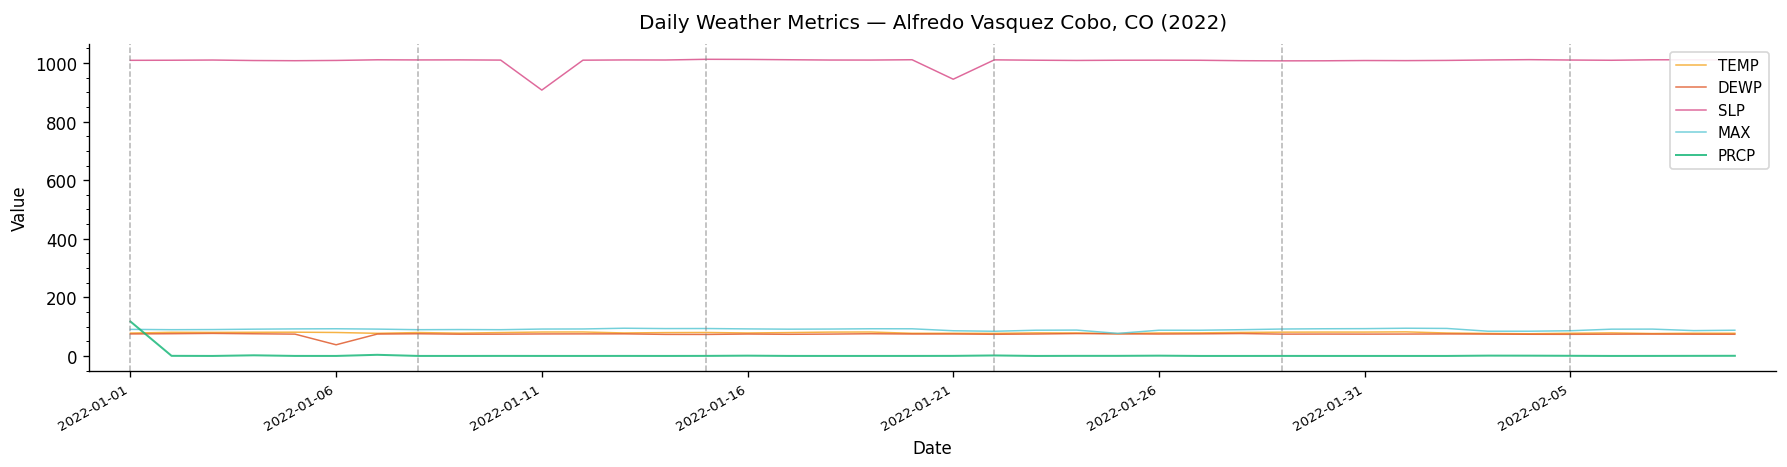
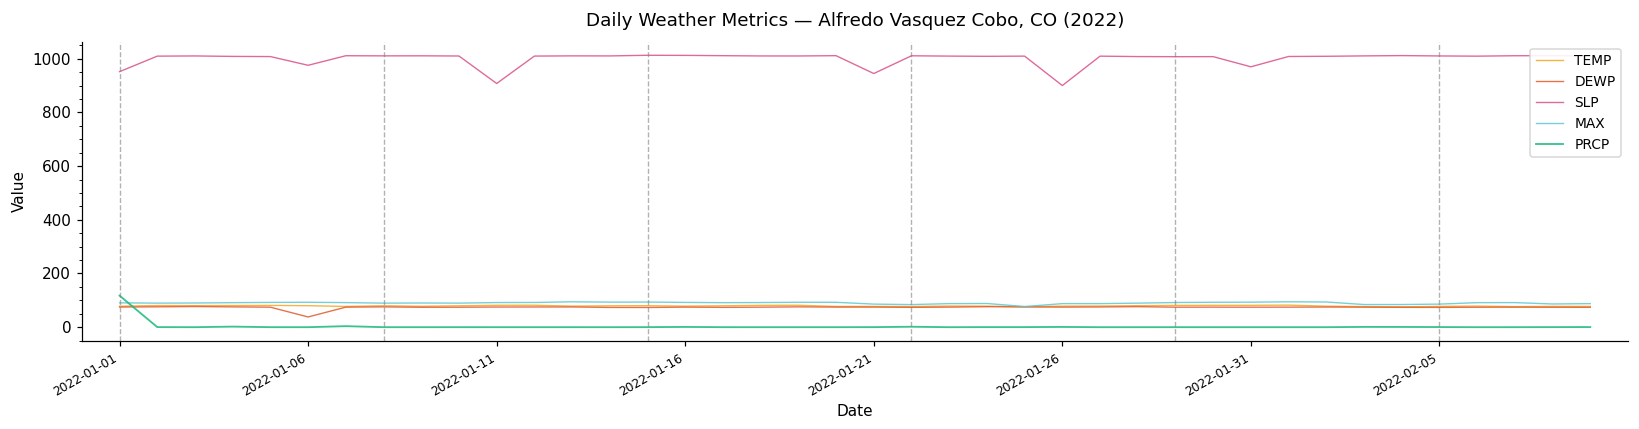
  {
    "TEMP": {
      "2022-01-06": 80
    },
    "DEWP": {
      "2022-01-06": 40
    },
    "SLP": {
-     "2022-01-01": 1010,
-     "2022-01-06": 1010,
+     "2022-01-01": 950,
+     "2022-01-06": 980,
      "2022-01-11": 910,
      "2022-01-16": 1010,
      "2022-01-21": 940,
-     "2022-01-26": 1010,
-     "2022-01-31": 1010,
+     "2022-01-26": 900,
+     "2022-01-31": 970,
      "2022-02-05": 1010
    },
    "MAX": {
      "2022-01-01": 90,
      "2022-01-06": 90,
      "2022-01-16": 90,
      "2022-01-31": 90
    },
    "PRCP": {
      "2022-01-01": 120,
      "2022-01-06": 0,
      "2022-01-11": 0,
      "2022-01-16": 0,
      "2022-01-21": 0,
      "2022-01-26": 0,
      "2022-01-31": 0,
      "2022-02-05": 0
    }
  }
